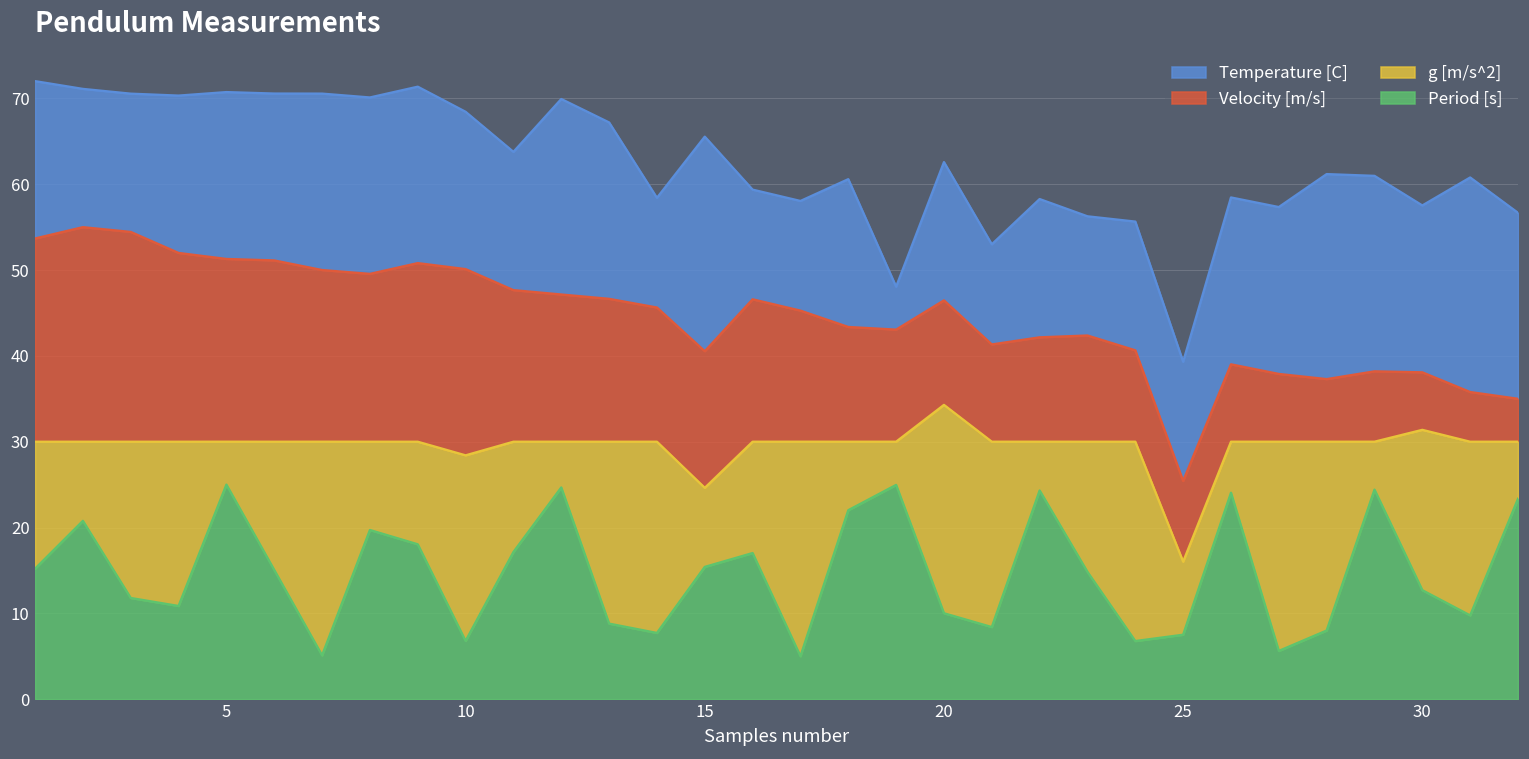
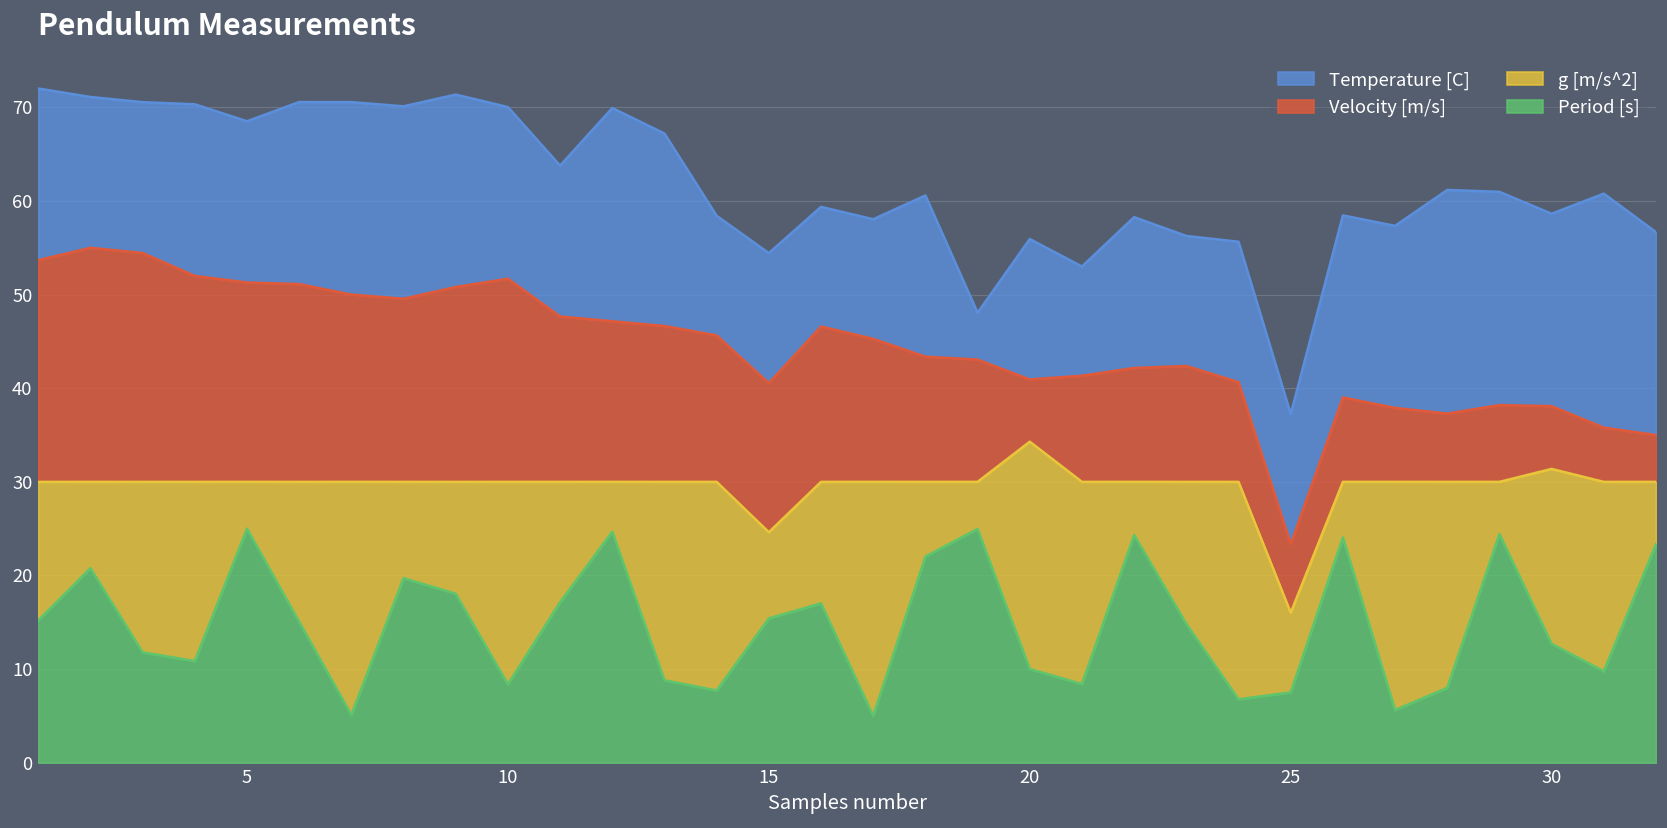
  {
    "Temperature [C]": {
-     "5": 19,
+     "5": 17,
      "10": 18,
-     "15": 25,
-     "20": 16,
+     "15": 14,
+     "20": 15,
      "25": 14,
-     "30": 19
+     "30": 21
    },
    "Velocity [m/s]": {
      "5": 21,
      "10": 22,
      "15": 16,
-     "20": 12,
-     "25": 9,
+     "20": 7,
+     "25": 7,
      "30": 7
    },
    "g [m/s^2]": {
      "5": 5,
      "10": 22,
      "15": 9,
      "20": 24,
      "25": 9,
      "30": 19
    },
    "Period [s]": {
      "5": 25,
-     "10": 7,
+     "10": 8,
      "15": 15,
      "20": 10,
      "25": 8,
      "30": 13
    }
  }
